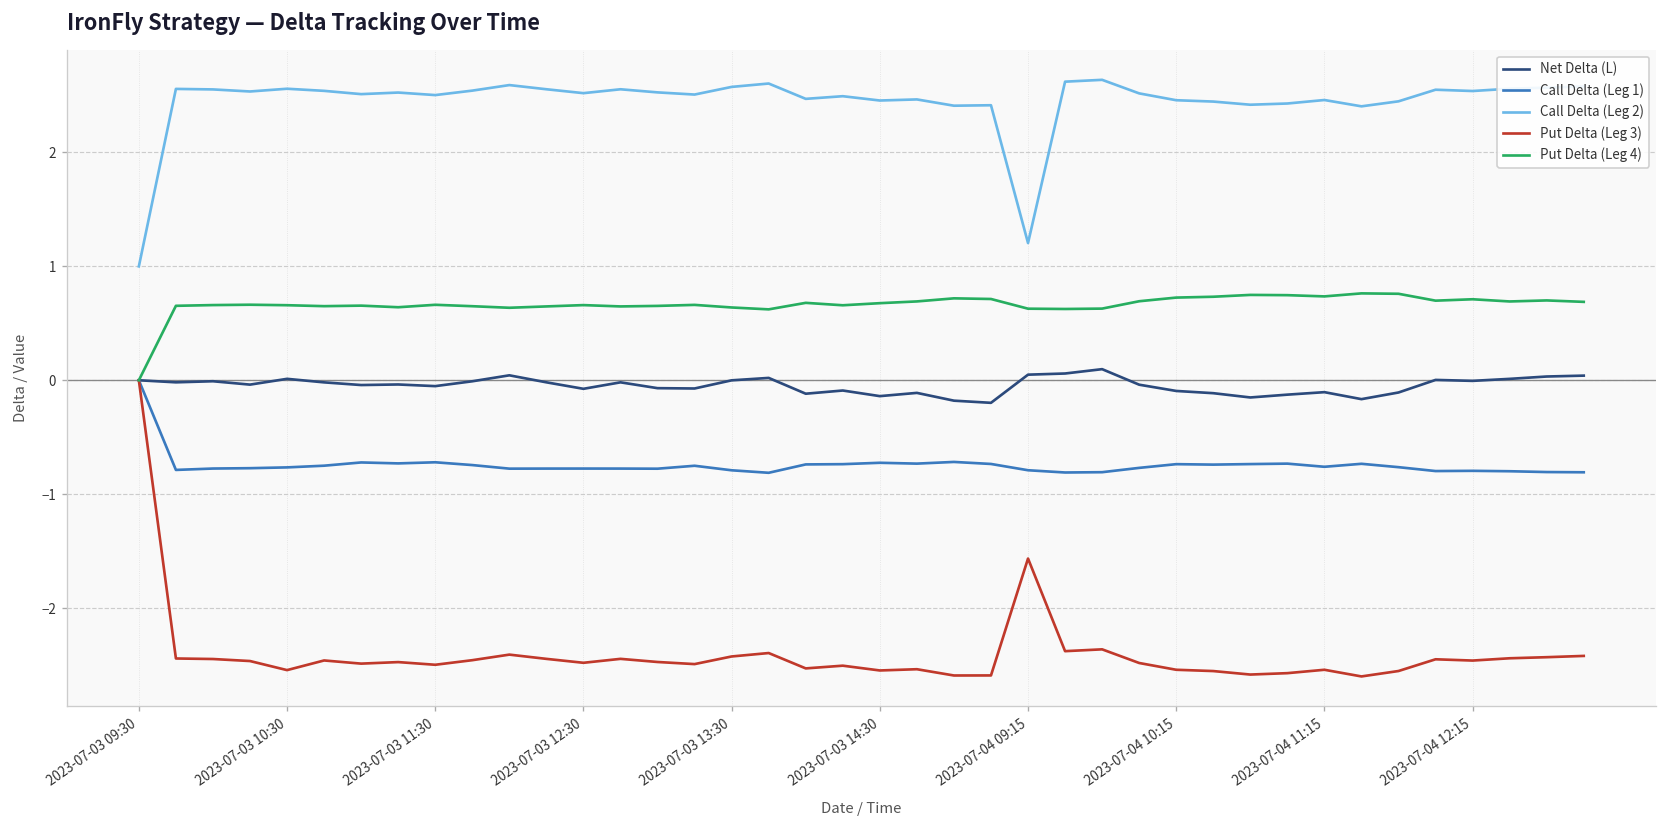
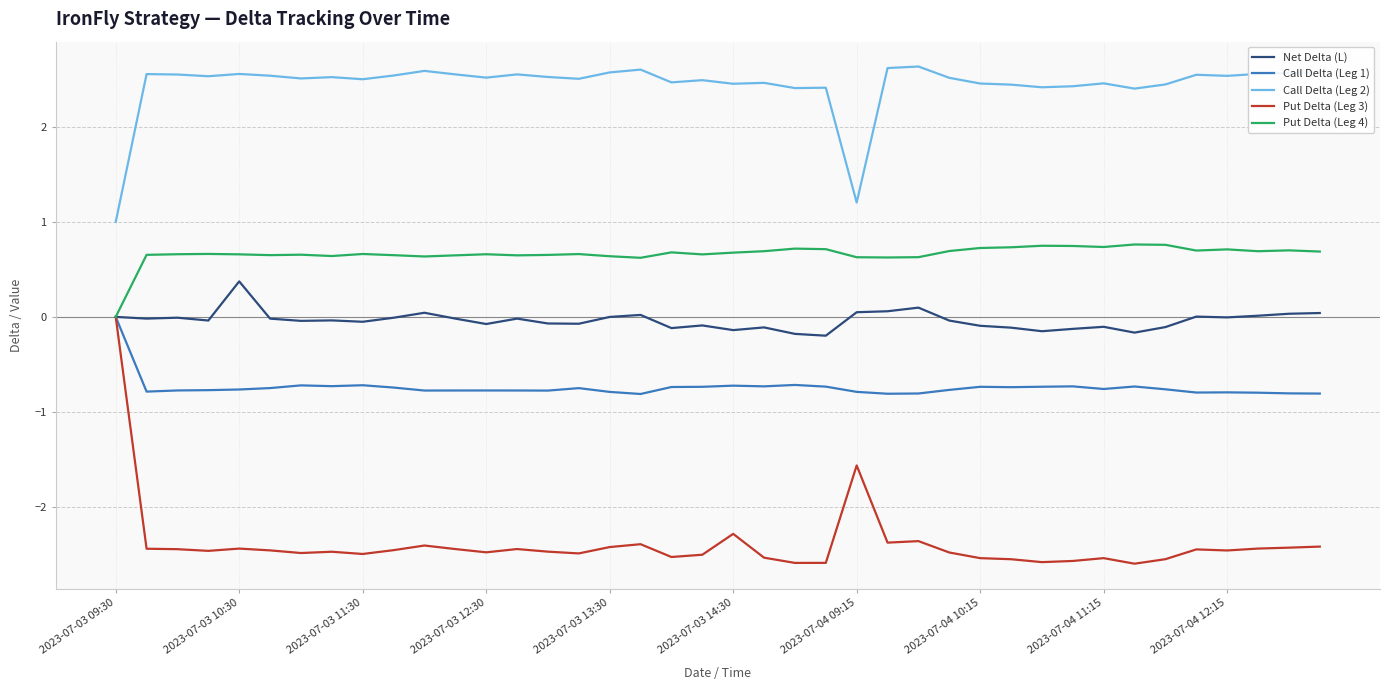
  {
    "Net Delta (L)": {
-     "2023-07-03 10:30": 0.0,
+     "2023-07-03 10:30": 0.4,
      "2023-07-03 11:30": -0.1,
      "2023-07-03 12:30": -0.1,
      "2023-07-03 13:30": 0.0,
      "2023-07-03 14:30": -0.1,
      "2023-07-04 09:15": 0.0,
      "2023-07-04 10:15": -0.1,
      "2023-07-04 11:15": -0.1,
      "2023-07-04 12:15": 0.0
    },
    "Call Delta (Leg 1)": {
      "2023-07-03 10:30": -0.8,
      "2023-07-03 11:30": -0.7,
      "2023-07-03 12:30": -0.8,
      "2023-07-03 13:30": -0.8,
      "2023-07-03 14:30": -0.7,
      "2023-07-04 09:15": -0.8,
      "2023-07-04 10:15": -0.7,
      "2023-07-04 11:15": -0.8,
      "2023-07-04 12:15": -0.8
    },
    "Call Delta (Leg 2)": {
      "2023-07-03 09:30": 1.0,
      "2023-07-03 10:30": 2.6,
      "2023-07-03 11:30": 2.5,
      "2023-07-03 12:30": 2.5,
      "2023-07-03 13:30": 2.6,
      "2023-07-03 14:30": 2.5,
      "2023-07-04 09:15": 1.2,
      "2023-07-04 10:15": 2.5,
      "2023-07-04 11:15": 2.5,
      "2023-07-04 12:15": 2.5
    },
    "Put Delta (Leg 3)": {
-     "2023-07-03 10:30": -2.5,
+     "2023-07-03 10:30": -2.4,
      "2023-07-03 11:30": -2.5,
      "2023-07-03 12:30": -2.5,
      "2023-07-03 13:30": -2.4,
-     "2023-07-03 14:30": -2.5,
+     "2023-07-03 14:30": -2.3,
      "2023-07-04 09:15": -1.6,
      "2023-07-04 10:15": -2.5,
      "2023-07-04 11:15": -2.5,
      "2023-07-04 12:15": -2.5
    },
    "Put Delta (Leg 4)": {
      "2023-07-03 10:30": 0.7,
      "2023-07-03 11:30": 0.7,
      "2023-07-03 12:30": 0.7,
      "2023-07-03 13:30": 0.6,
      "2023-07-03 14:30": 0.7,
      "2023-07-04 09:15": 0.6,
      "2023-07-04 10:15": 0.7,
      "2023-07-04 11:15": 0.7,
      "2023-07-04 12:15": 0.7
    }
  }
